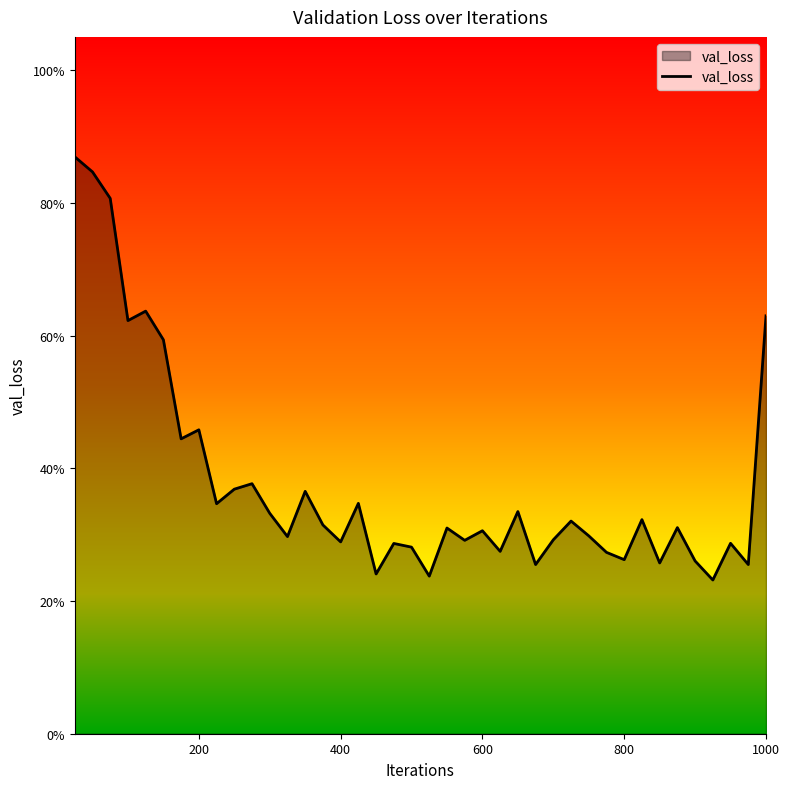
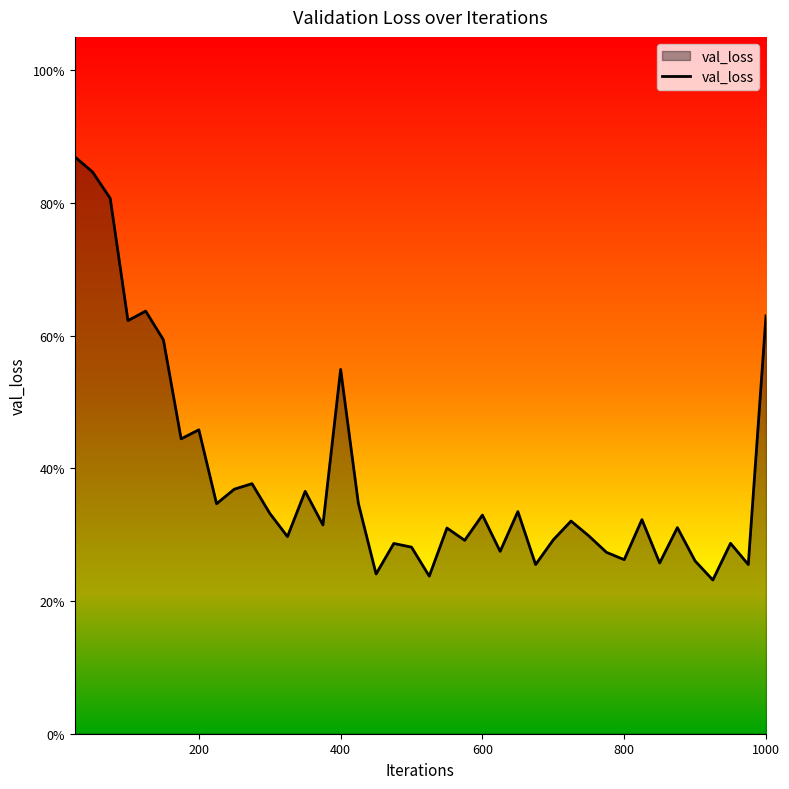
  {
    "200": "46%",
-   "400": "29%",
-   "600": "31%",
+   "400": "55%",
+   "600": "33%",
    "800": "26%",
    "1000": "63%"
  }
